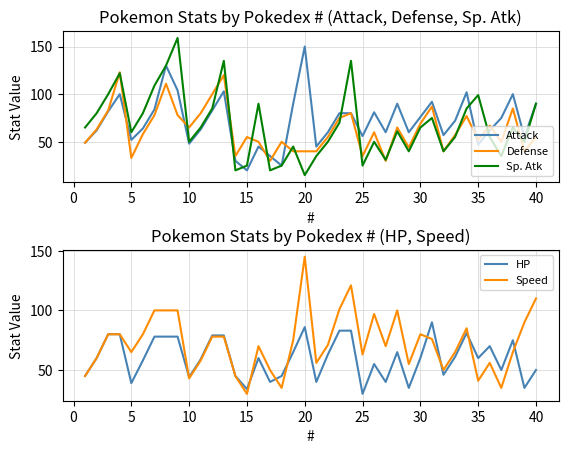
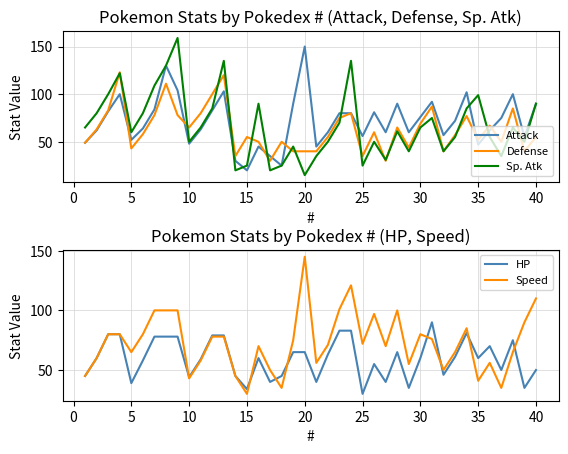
  {
    "Pokemon Stats by Pokedex # (Attack, Defense, Sp. Atk)": {
      "Attack": {
        "5": 50,
        "15": 20,
        "20": 150,
        "25": 60,
        "30": 80
      },
      "Defense": {
-       "5": 30,
+       "5": 40,
        "10": 70,
        "15": 60,
        "20": 40,
        "25": 40,
        "30": 70
      },
      "Sp. Atk": {
        "5": 60,
        "15": 30,
        "20": 20,
        "25": 30,
        "30": 70,
        "35": 100
      }
    },
    "Pokemon Stats by Pokedex # (HP, Speed)": {
      "HP": {
        "5": 39,
        "15": 34,
-       "20": 86,
+       "20": 65,
        "25": 30,
        "30": 60,
        "35": 60,
        "40": 50
      },
      "Speed": {
        "5": 65,
        "15": 30,
        "20": 145,
-       "25": 63,
+       "25": 72,
        "30": 80,
        "35": 41,
        "40": 110
      }
    }
  }
